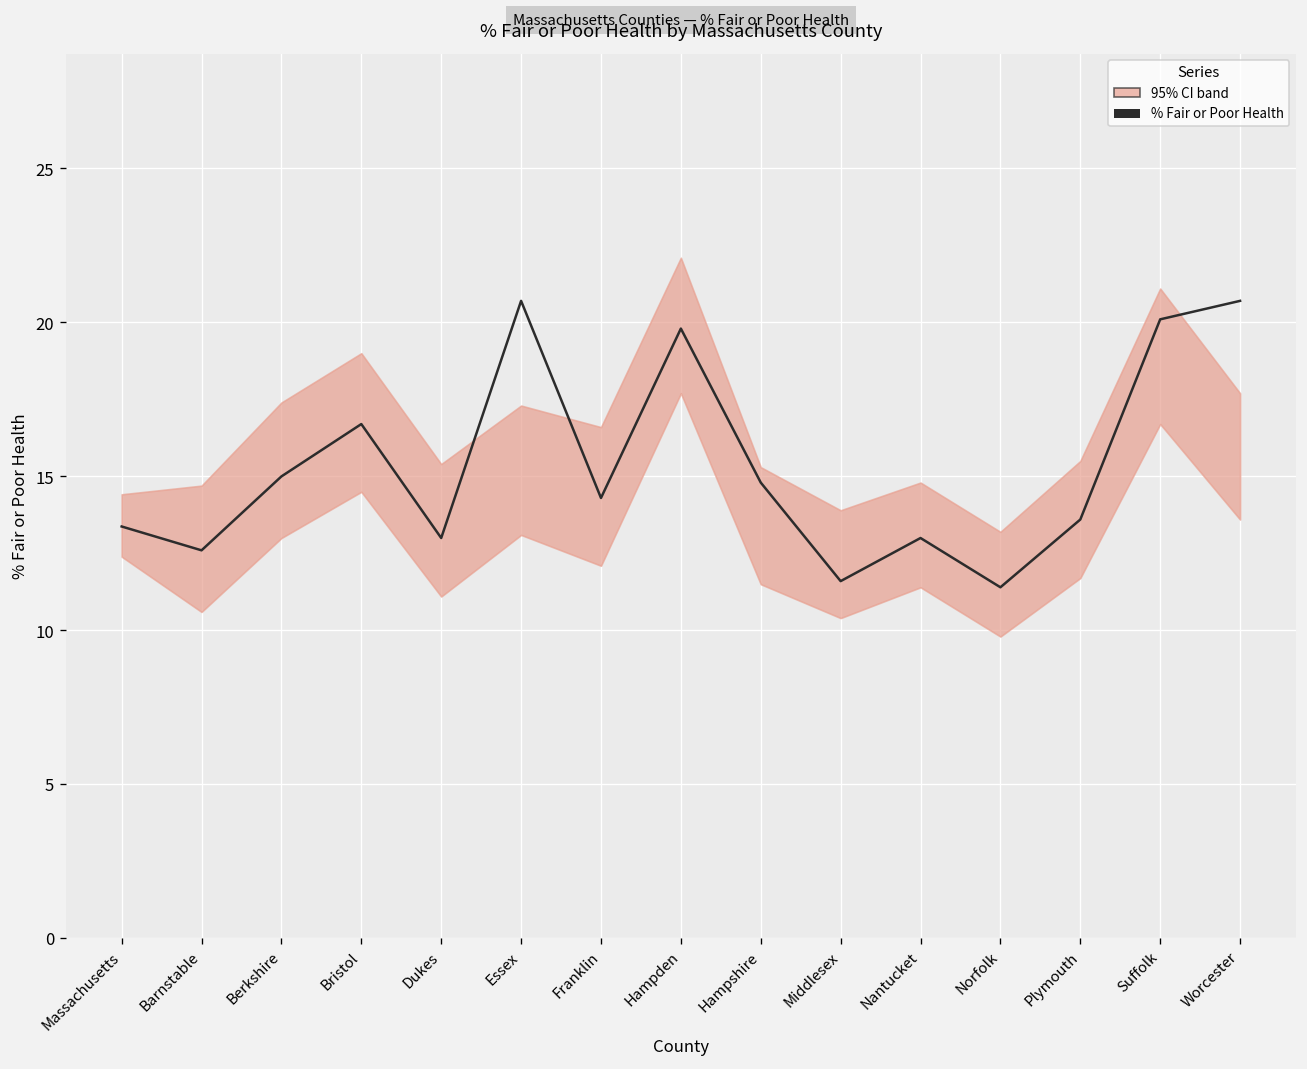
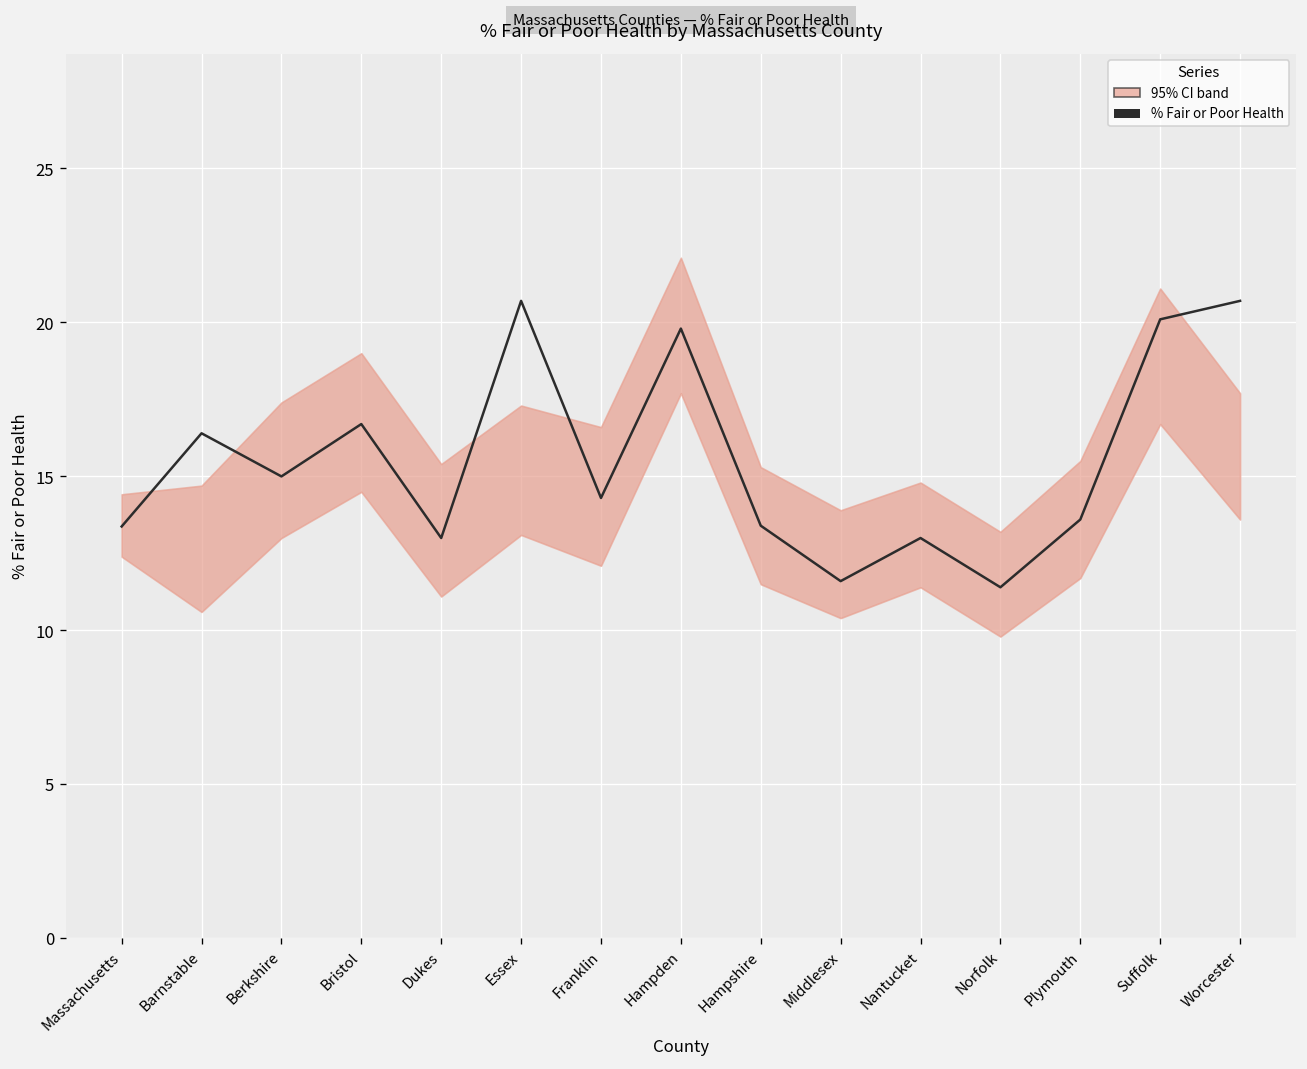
  {
    "% Fair or Poor Health": {
      "Massachusetts": 13.4,
-     "Barnstable": 12.6,
+     "Barnstable": 16.4,
      "Berkshire": 15.0,
      "Bristol": 16.7,
      "Dukes": 13.0,
      "Essex": 20.7,
      "Franklin": 14.3,
      "Hampden": 19.8,
-     "Hampshire": 14.8,
+     "Hampshire": 13.4,
      "Middlesex": 11.6,
      "Nantucket": 13.0,
      "Norfolk": 11.4,
      "Plymouth": 13.6,
      "Suffolk": 20.1,
      "Worcester": 20.7
    }
  }
